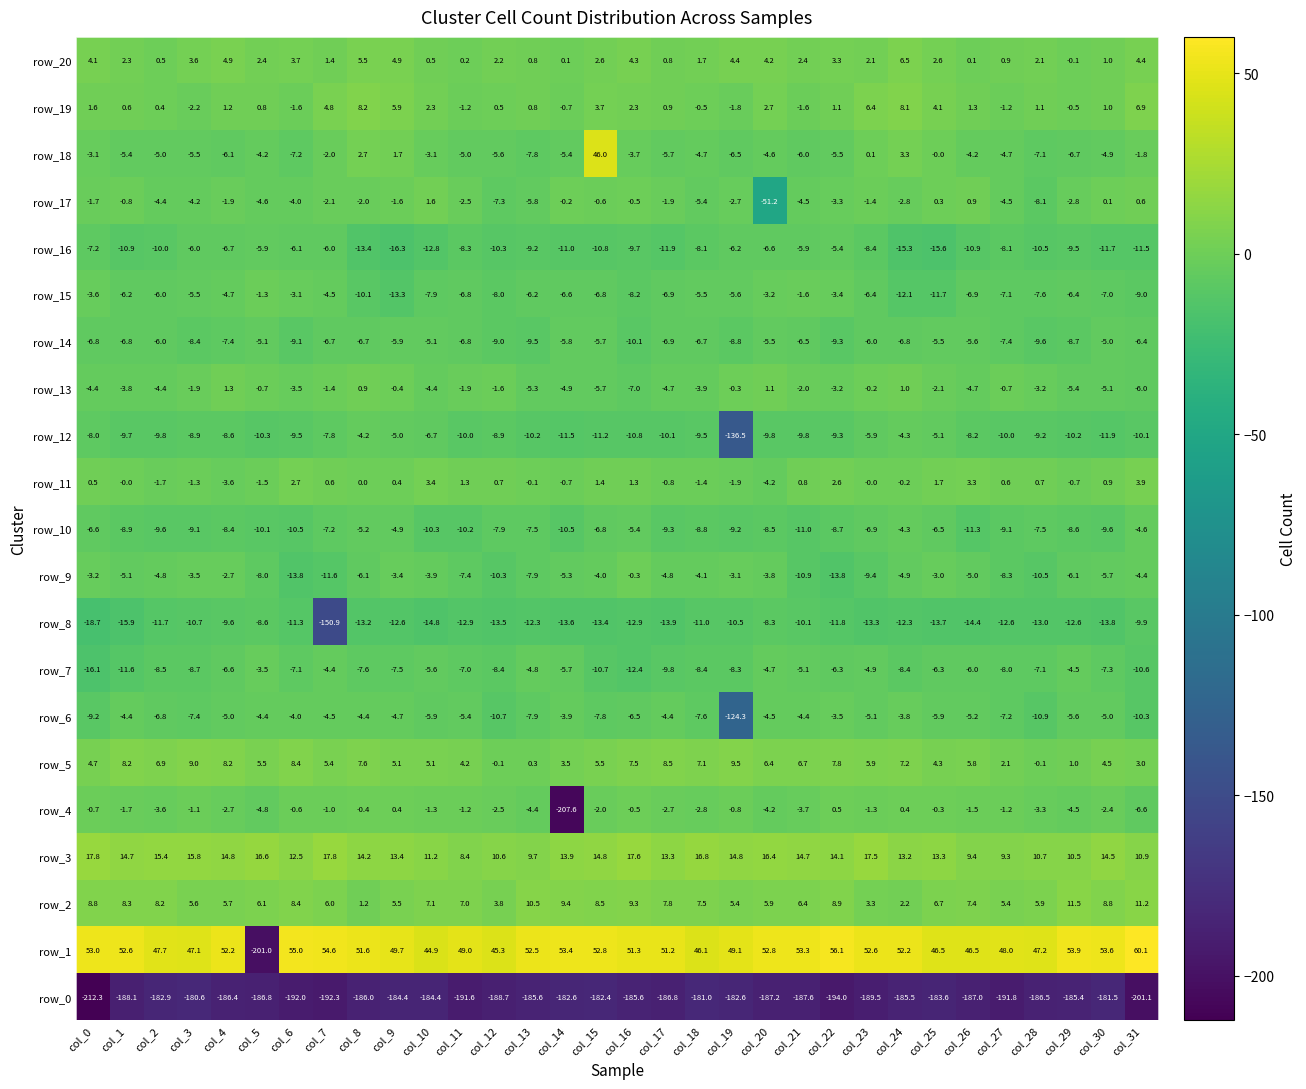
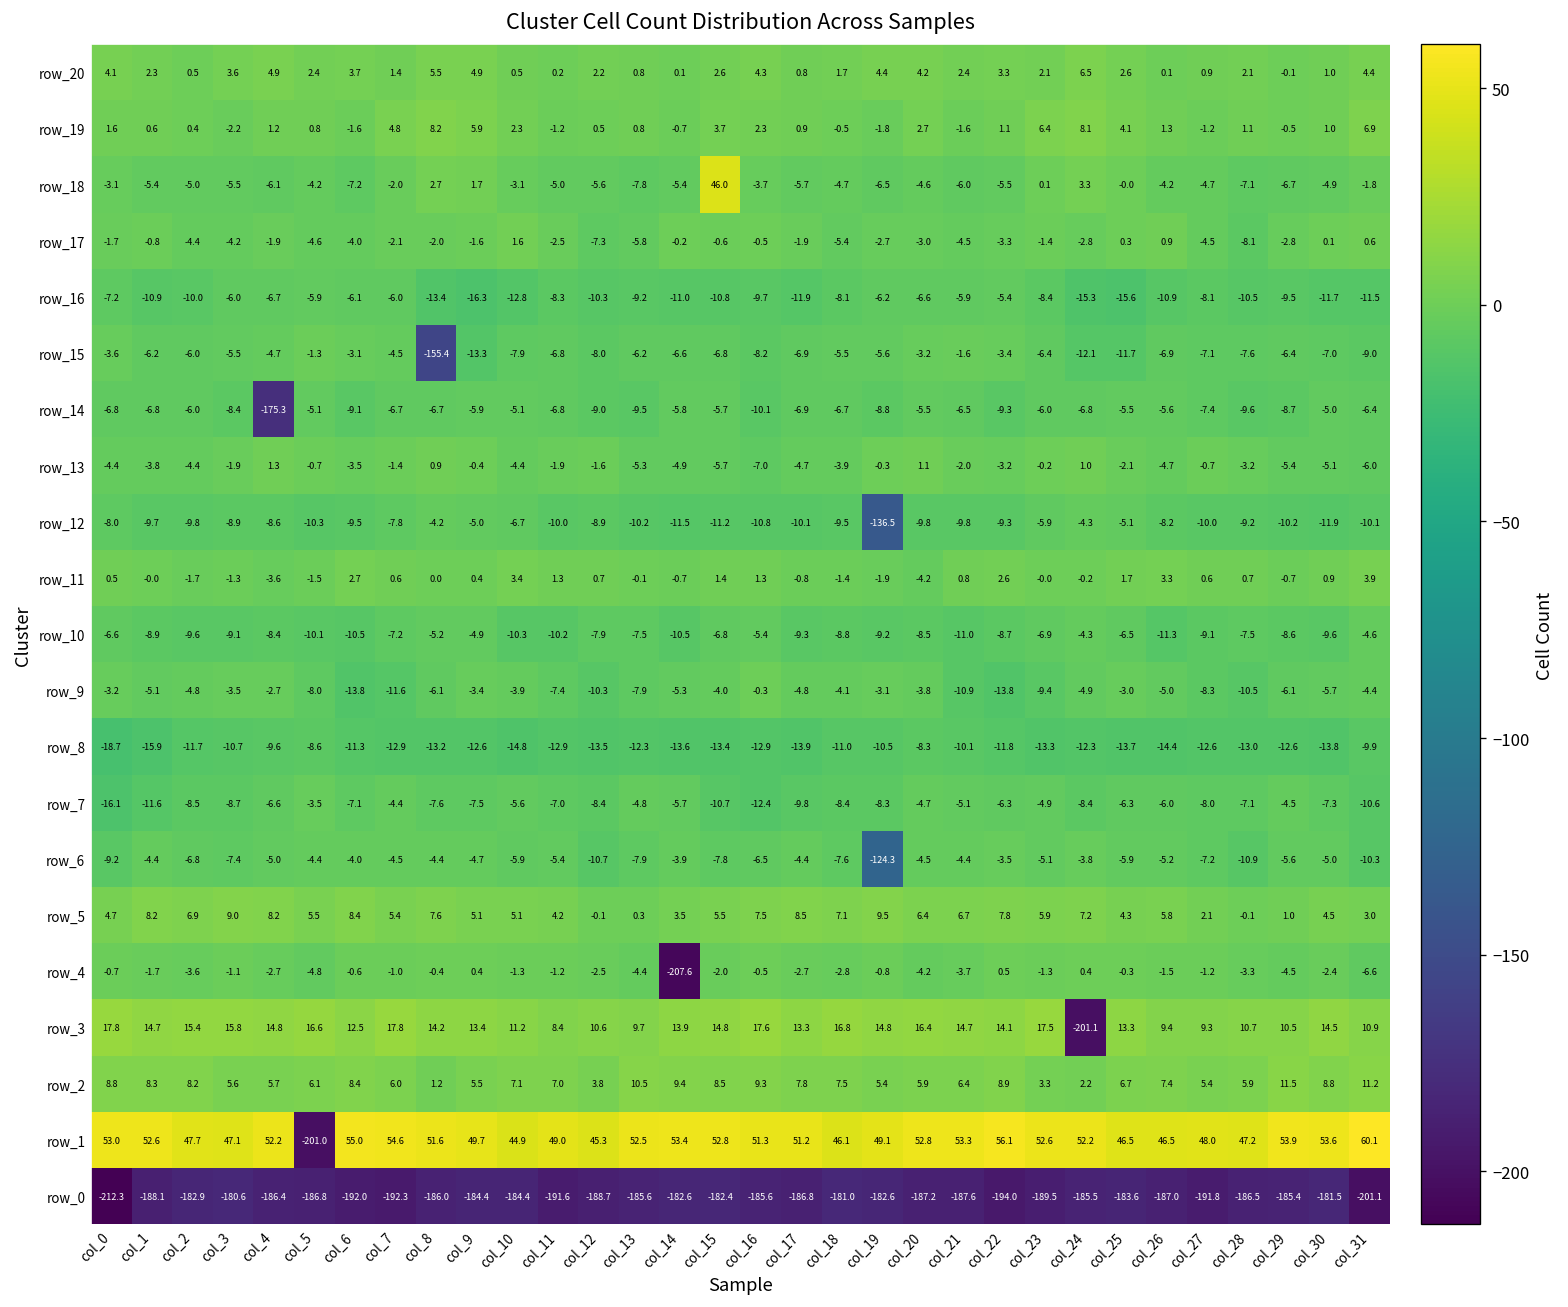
  {
    "row_17": {
      "col_0": -1.7,
      "col_1": -0.8,
      "col_2": -4.4,
      "col_3": -4.2,
      "col_4": -1.9,
      "col_5": -4.6,
      "col_6": -4.0,
      "col_7": -2.1,
      "col_8": -2.0,
      "col_9": -1.6,
      "col_10": 1.6,
      "col_11": -2.5,
      "col_12": -7.3,
      "col_13": -5.8,
      "col_14": -0.2,
      "col_15": -0.6,
      "col_16": -0.5,
      "col_17": -1.9,
      "col_18": -5.4,
      "col_19": -2.7,
-     "col_20": -51.2,
+     "col_20": -3.0,
      "col_21": -4.5,
      "col_22": -3.3,
      "col_23": -1.4,
      "col_24": -2.8,
      "col_25": 0.3,
      "col_26": 0.9,
      "col_27": -4.5,
      "col_28": -8.1,
      "col_29": -2.8,
      "col_30": 0.1,
      "col_31": 0.6
    },
    "row_15": {
      "col_0": -3.6,
      "col_1": -6.2,
      "col_2": -6.0,
      "col_3": -5.5,
      "col_4": -4.7,
      "col_5": -1.3,
      "col_6": -3.1,
      "col_7": -4.5,
-     "col_8": -10.1,
+     "col_8": -155.4,
      "col_9": -13.3,
      "col_10": -7.9,
      "col_11": -6.8,
      "col_12": -8.0,
      "col_13": -6.2,
      "col_14": -6.6,
      "col_15": -6.8,
      "col_16": -8.2,
      "col_17": -6.9,
      "col_18": -5.5,
      "col_19": -5.6,
      "col_20": -3.2,
      "col_21": -1.6,
      "col_22": -3.4,
      "col_23": -6.4,
      "col_24": -12.1,
      "col_25": -11.7,
      "col_26": -6.9,
      "col_27": -7.1,
      "col_28": -7.6,
      "col_29": -6.4,
      "col_30": -7.0,
      "col_31": -9.0
    },
    "row_14": {
      "col_0": -6.8,
      "col_1": -6.8,
      "col_2": -6.0,
      "col_3": -8.4,
-     "col_4": -7.4,
+     "col_4": -175.3,
      "col_5": -5.1,
      "col_6": -9.1,
      "col_7": -6.7,
      "col_8": -6.7,
      "col_9": -5.9,
      "col_10": -5.1,
      "col_11": -6.8,
      "col_12": -9.0,
      "col_13": -9.5,
      "col_14": -5.8,
      "col_15": -5.7,
      "col_16": -10.1,
      "col_17": -6.9,
      "col_18": -6.7,
      "col_19": -8.8,
      "col_20": -5.5,
      "col_21": -6.5,
      "col_22": -9.3,
      "col_23": -6.0,
      "col_24": -6.8,
      "col_25": -5.5,
      "col_26": -5.6,
      "col_27": -7.4,
      "col_28": -9.6,
      "col_29": -8.7,
      "col_30": -5.0,
      "col_31": -6.4
    },
    "row_8": {
      "col_0": -18.7,
      "col_1": -15.9,
      "col_2": -11.7,
      "col_3": -10.7,
      "col_4": -9.6,
      "col_5": -8.6,
      "col_6": -11.3,
-     "col_7": -150.9,
+     "col_7": -12.9,
      "col_8": -13.2,
      "col_9": -12.6,
      "col_10": -14.8,
      "col_11": -12.9,
      "col_12": -13.5,
      "col_13": -12.3,
      "col_14": -13.6,
      "col_15": -13.4,
      "col_16": -12.9,
      "col_17": -13.9,
      "col_18": -11.0,
      "col_19": -10.5,
      "col_20": -8.3,
      "col_21": -10.1,
      "col_22": -11.8,
      "col_23": -13.3,
      "col_24": -12.3,
      "col_25": -13.7,
      "col_26": -14.4,
      "col_27": -12.6,
      "col_28": -13.0,
      "col_29": -12.6,
      "col_30": -13.8,
      "col_31": -9.9
    },
    "row_3": {
      "col_0": 17.8,
      "col_1": 14.7,
      "col_2": 15.4,
      "col_3": 15.8,
      "col_4": 14.8,
      "col_5": 16.6,
      "col_6": 12.5,
      "col_7": 17.8,
      "col_8": 14.2,
      "col_9": 13.4,
      "col_10": 11.2,
      "col_11": 8.4,
      "col_12": 10.6,
      "col_13": 9.7,
      "col_14": 13.9,
      "col_15": 14.8,
      "col_16": 17.6,
      "col_17": 13.3,
      "col_18": 16.8,
      "col_19": 14.8,
      "col_20": 16.4,
      "col_21": 14.7,
      "col_22": 14.1,
      "col_23": 17.5,
-     "col_24": 13.2,
+     "col_24": -201.1,
      "col_25": 13.3,
      "col_26": 9.4,
      "col_27": 9.3,
      "col_28": 10.7,
      "col_29": 10.5,
      "col_30": 14.5,
      "col_31": 10.9
    }
  }
